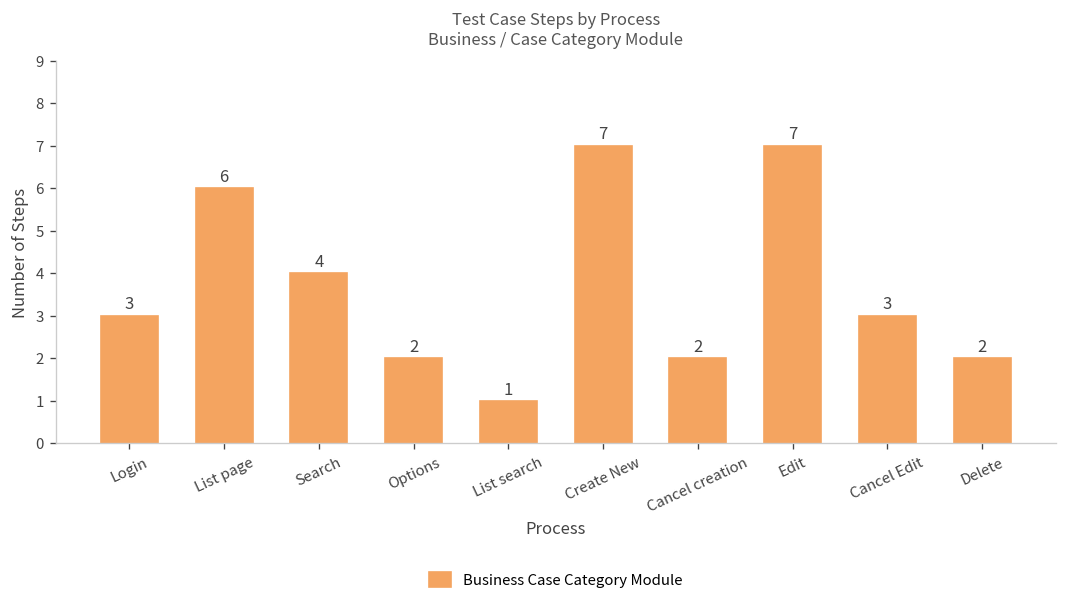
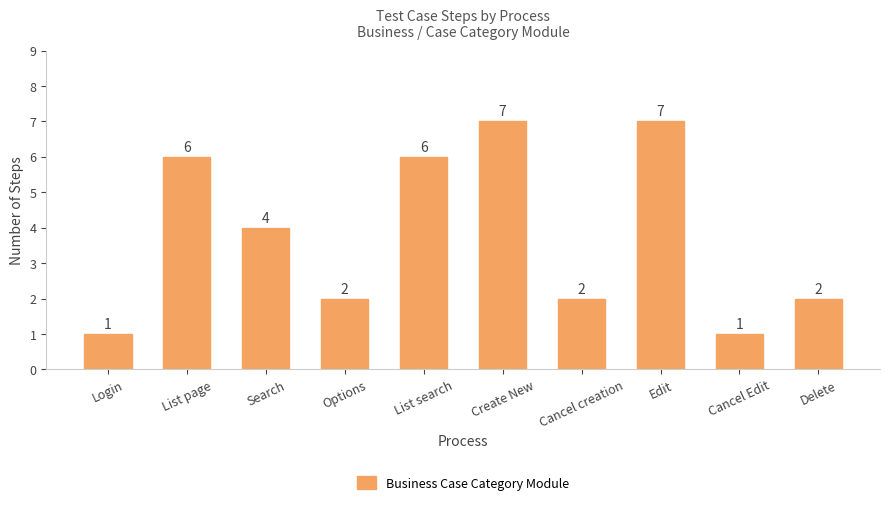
  {
-   "Login": 3,
+   "Login": 1,
    "List page": 6,
    "Search": 4,
    "Options": 2,
-   "List search": 1,
+   "List search": 6,
    "Create New": 7,
    "Cancel creation": 2,
    "Edit": 7,
-   "Cancel Edit": 3,
+   "Cancel Edit": 1,
    "Delete": 2
  }
